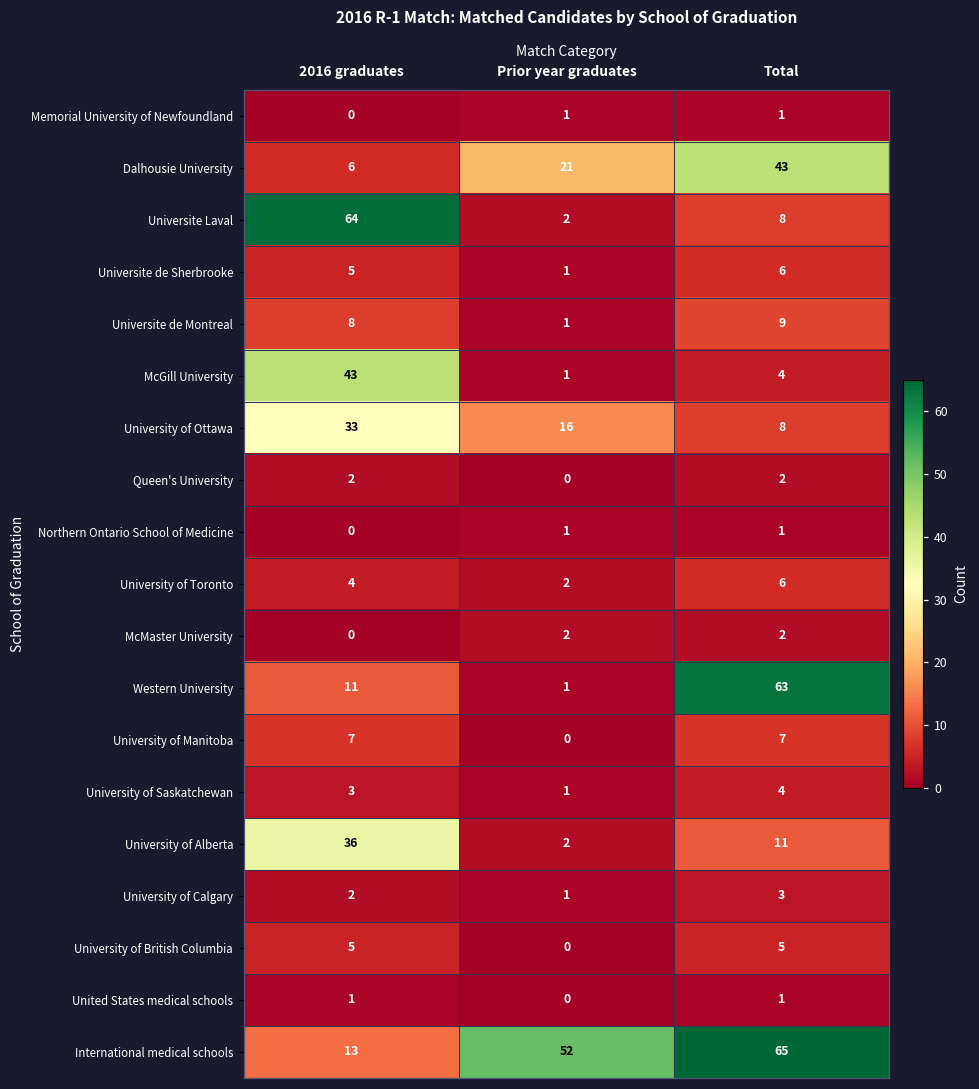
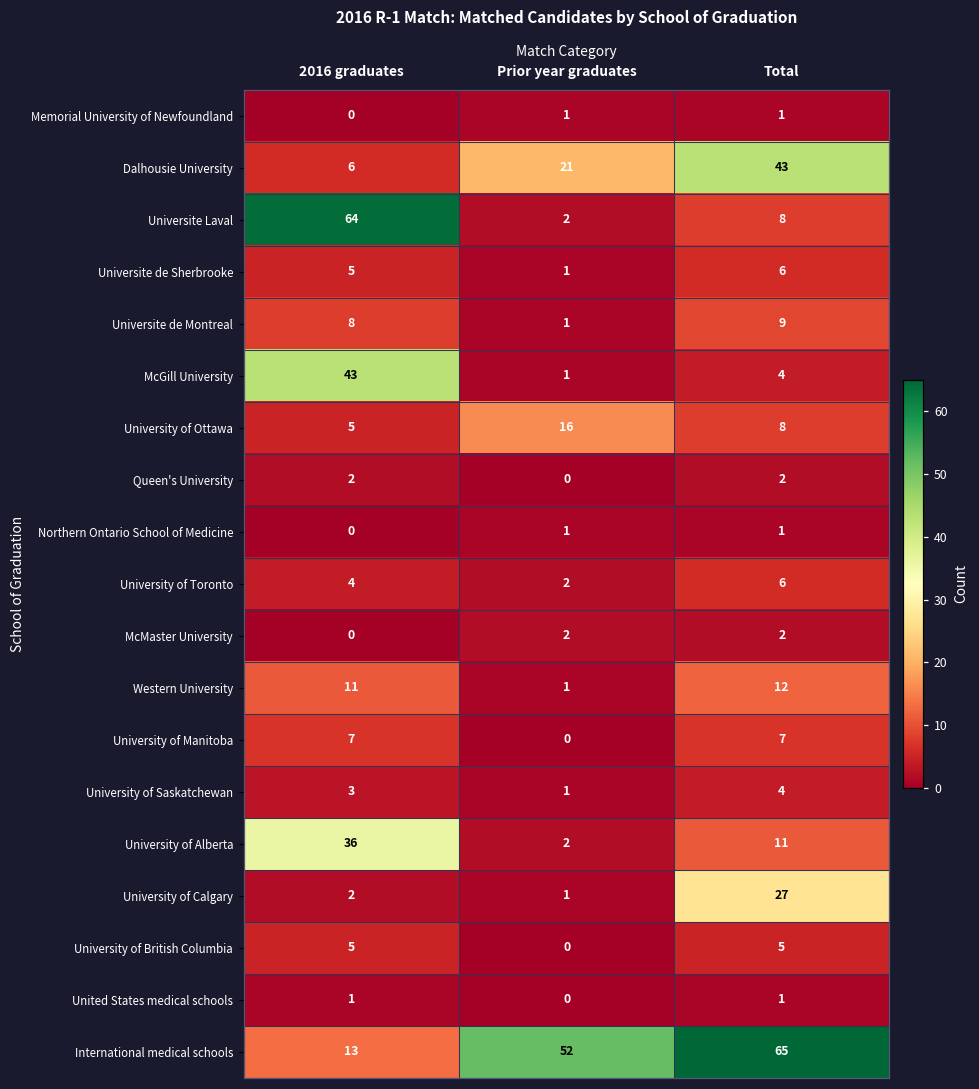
  {
    "Memorial University of Newfoundland": {
      "2016 graduates": 0,
      "Prior year graduates": 1,
      "Total": 1
    },
    "Dalhousie University": {
      "2016 graduates": 6,
      "Prior year graduates": 21,
      "Total": 43
    },
    "Universite Laval": {
      "2016 graduates": 64,
      "Prior year graduates": 2,
      "Total": 8
    },
    "Universite de Sherbrooke": {
      "2016 graduates": 5,
      "Prior year graduates": 1,
      "Total": 6
    },
    "Universite de Montreal": {
      "2016 graduates": 8,
      "Prior year graduates": 1,
      "Total": 9
    },
    "McGill University": {
      "2016 graduates": 43,
      "Prior year graduates": 1,
      "Total": 4
    },
    "University of Ottawa": {
-     "2016 graduates": 33,
+     "2016 graduates": 5,
      "Prior year graduates": 16,
      "Total": 8
    },
    "Queen's University": {
      "2016 graduates": 2,
      "Prior year graduates": 0,
      "Total": 2
    },
    "Northern Ontario School of Medicine": {
      "2016 graduates": 0,
      "Prior year graduates": 1,
      "Total": 1
    },
    "University of Toronto": {
      "2016 graduates": 4,
      "Prior year graduates": 2,
      "Total": 6
    },
    "McMaster University": {
      "2016 graduates": 0,
      "Prior year graduates": 2,
      "Total": 2
    },
    "Western University": {
      "2016 graduates": 11,
      "Prior year graduates": 1,
-     "Total": 63
+     "Total": 12
    },
    "University of Manitoba": {
      "2016 graduates": 7,
      "Prior year graduates": 0,
      "Total": 7
    },
    "University of Saskatchewan": {
      "2016 graduates": 3,
      "Prior year graduates": 1,
      "Total": 4
    },
    "University of Alberta": {
      "2016 graduates": 36,
      "Prior year graduates": 2,
      "Total": 11
    },
    "University of Calgary": {
      "2016 graduates": 2,
      "Prior year graduates": 1,
-     "Total": 3
+     "Total": 27
    },
    "University of British Columbia": {
      "2016 graduates": 5,
      "Prior year graduates": 0,
      "Total": 5
    },
    "United States medical schools": {
      "2016 graduates": 1,
      "Prior year graduates": 0,
      "Total": 1
    },
    "International medical schools": {
      "2016 graduates": 13,
      "Prior year graduates": 52,
      "Total": 65
    }
  }
